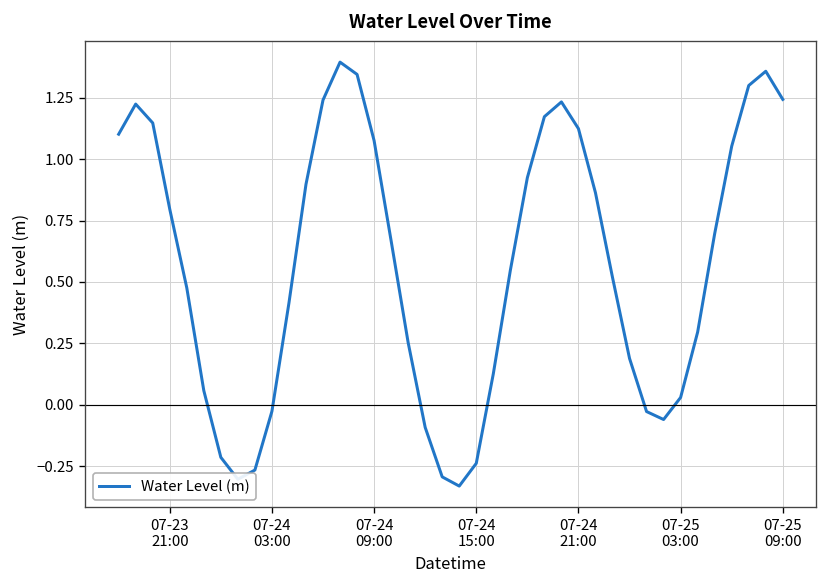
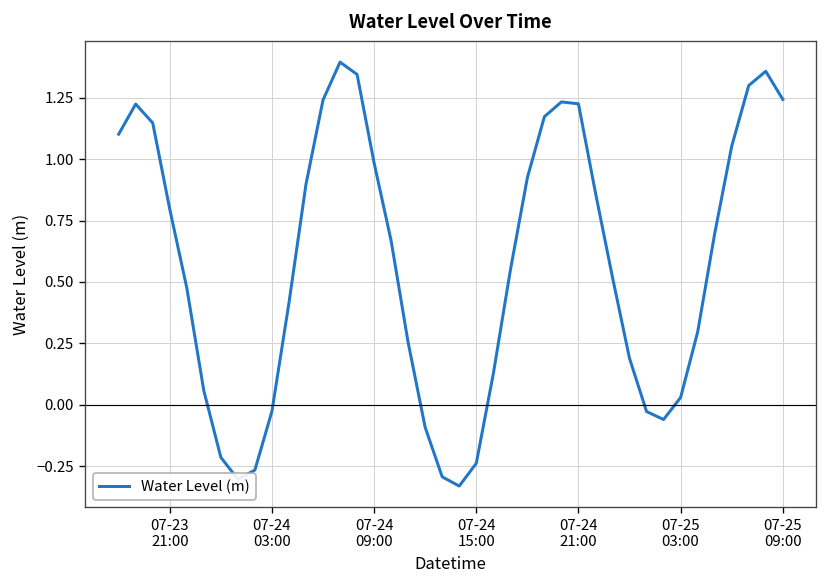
  {
    "07-23 21:00": 0.80,
    "07-24 03:00": -0.03,
-   "07-24 09:00": 1.08,
+   "07-24 09:00": 0.98,
    "07-24 15:00": -0.24,
-   "07-24 21:00": 1.12,
+   "07-24 21:00": 1.23,
    "07-25 03:00": 0.03,
    "07-25 09:00": 1.24
  }
